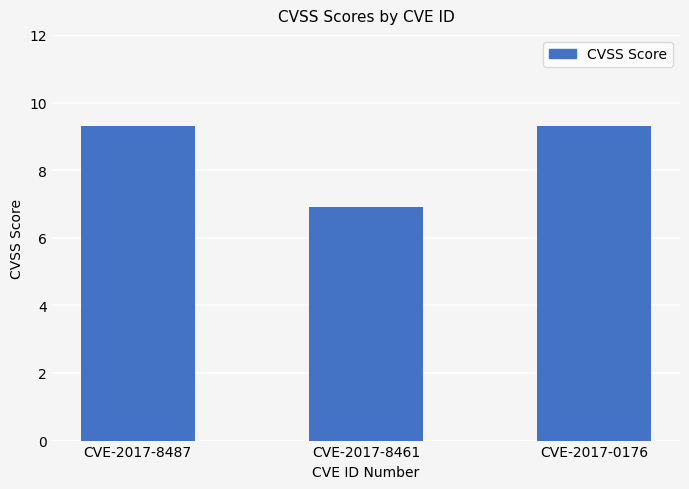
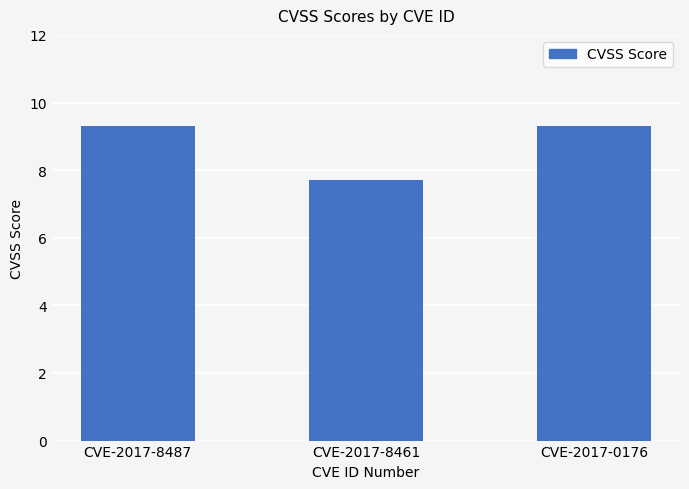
  {
    "CVE-2017-8487": 9.3,
-   "CVE-2017-8461": 6.9,
+   "CVE-2017-8461": 7.7,
    "CVE-2017-0176": 9.3
  }
